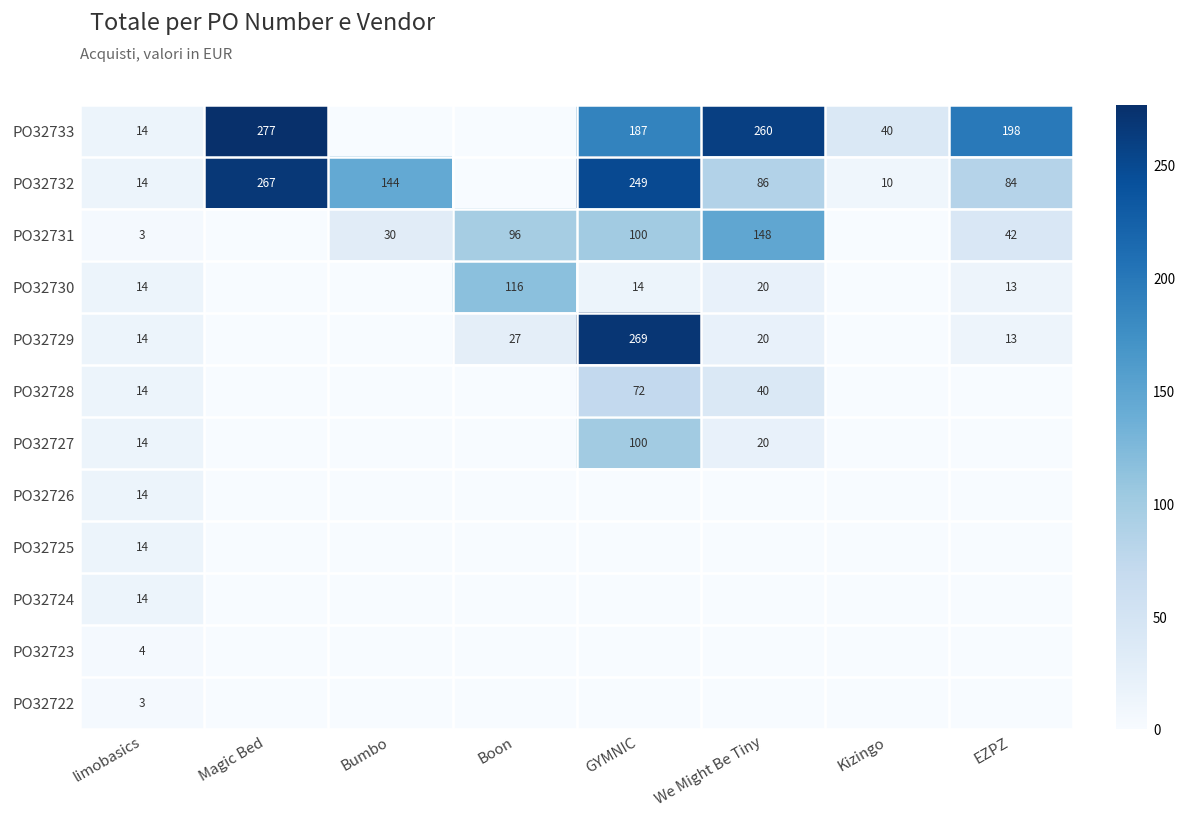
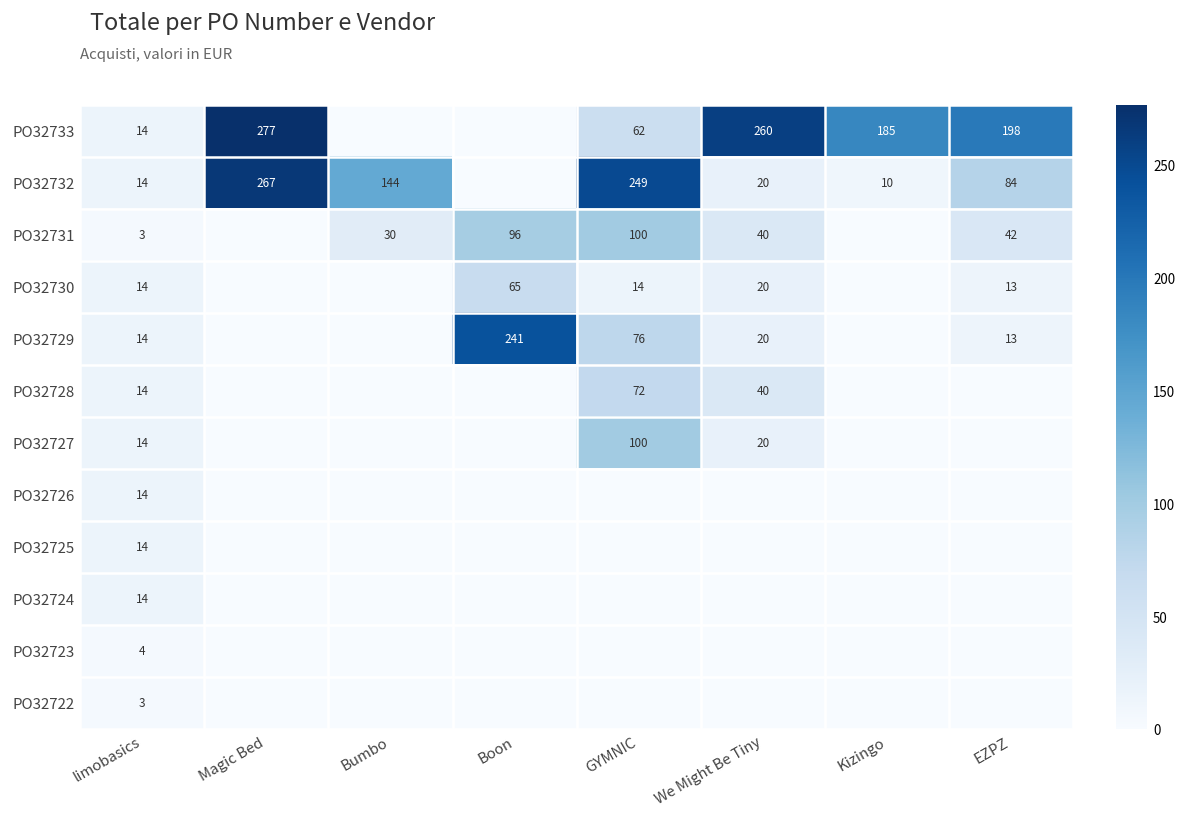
  {
    "PO32733": {
      "limobasics": 14,
      "Magic Bed": 277,
-     "GYMNIC": 187,
+     "GYMNIC": 62,
      "We Might Be Tiny": 260,
-     "Kizingo": 40,
+     "Kizingo": 185,
      "EZPZ": 198
    },
    "PO32732": {
      "limobasics": 14,
      "Magic Bed": 267,
      "Bumbo": 144,
      "GYMNIC": 249,
-     "We Might Be Tiny": 86,
+     "We Might Be Tiny": 20,
      "Kizingo": 10,
      "EZPZ": 84
    },
    "PO32731": {
      "limobasics": 3,
      "Bumbo": 30,
      "Boon": 96,
      "GYMNIC": 100,
-     "We Might Be Tiny": 148,
+     "We Might Be Tiny": 40,
      "EZPZ": 42
    },
    "PO32730": {
      "limobasics": 14,
-     "Boon": 116,
+     "Boon": 65,
      "GYMNIC": 14,
      "We Might Be Tiny": 20,
      "EZPZ": 13
    },
    "PO32729": {
      "limobasics": 14,
-     "Boon": 27,
-     "GYMNIC": 269,
+     "Boon": 241,
+     "GYMNIC": 76,
      "We Might Be Tiny": 20,
      "EZPZ": 13
    },
    "PO32728": {
      "limobasics": 14,
      "GYMNIC": 72,
      "We Might Be Tiny": 40
    },
    "PO32727": {
      "limobasics": 14,
      "GYMNIC": 100,
      "We Might Be Tiny": 20
    },
    "PO32726": {
      "limobasics": 14
    },
    "PO32725": {
      "limobasics": 14
    },
    "PO32724": {
      "limobasics": 14
    },
    "PO32723": {
      "limobasics": 4
    },
    "PO32722": {
      "limobasics": 3
    }
  }
